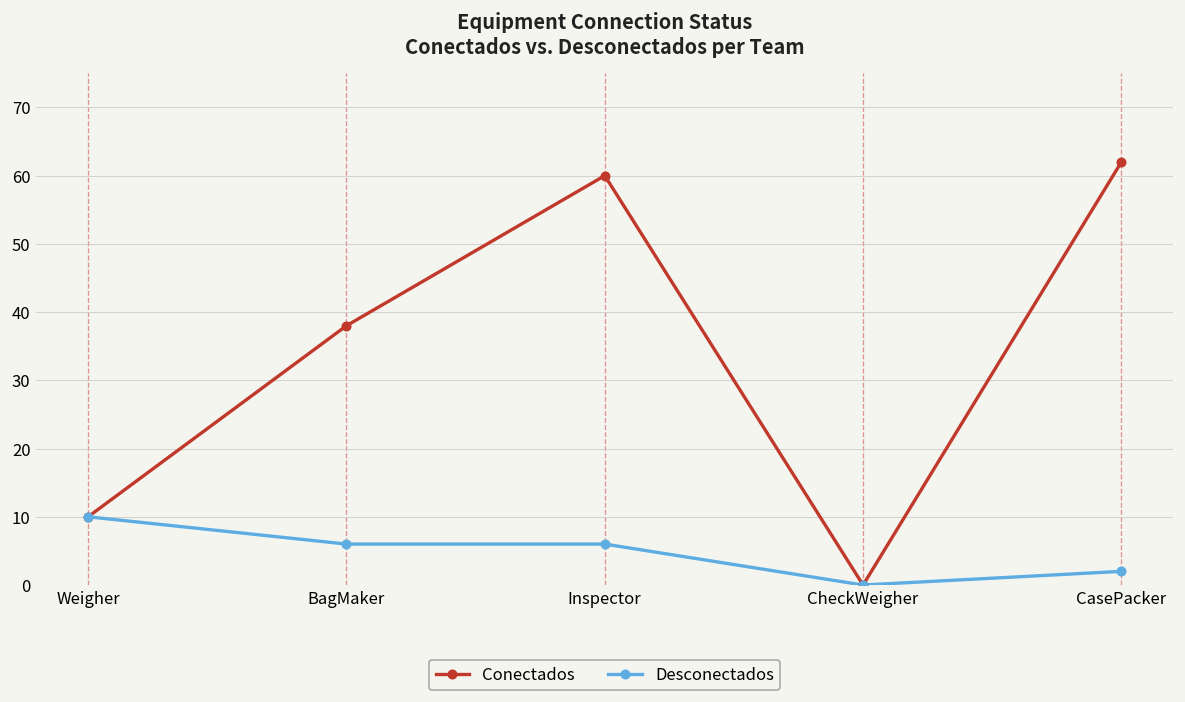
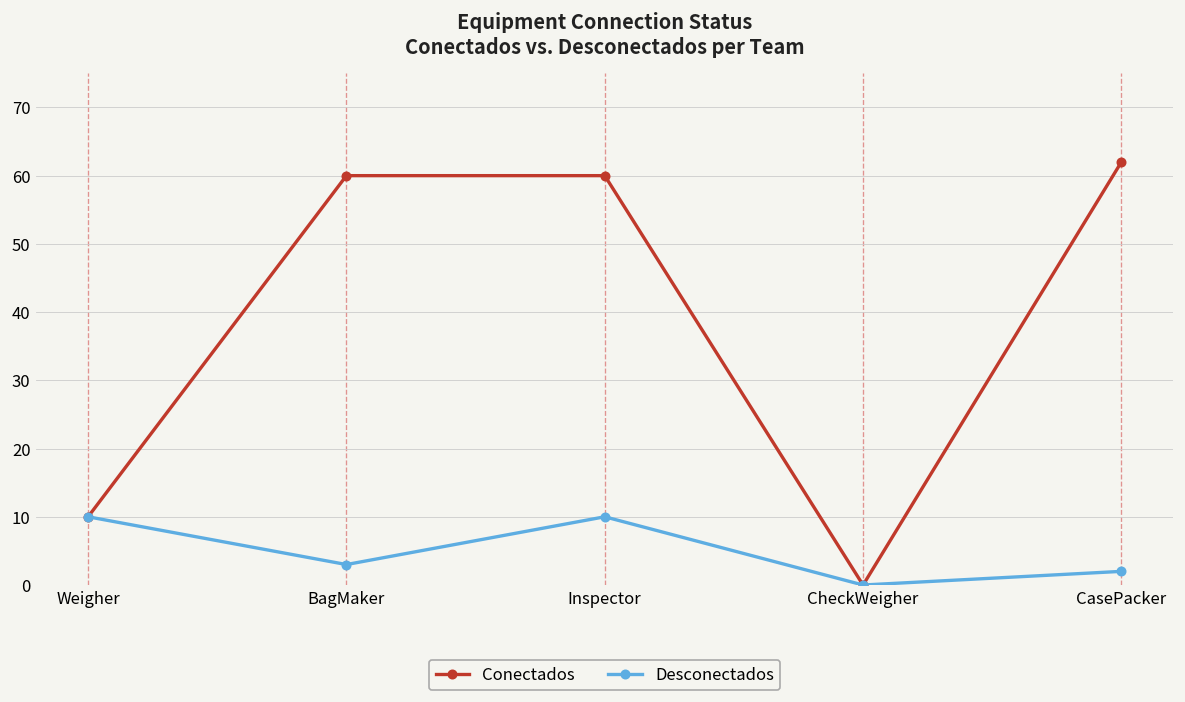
  {
    "Conectados": {
-     "BagMaker": 38,
+     "BagMaker": 60,
      "Inspector": 60,
      "CasePacker": 62
    },
    "Desconectados": {
-     "BagMaker": 6,
-     "Inspector": 6,
+     "BagMaker": 3,
+     "Inspector": 10,
      "CasePacker": 2
    }
  }
